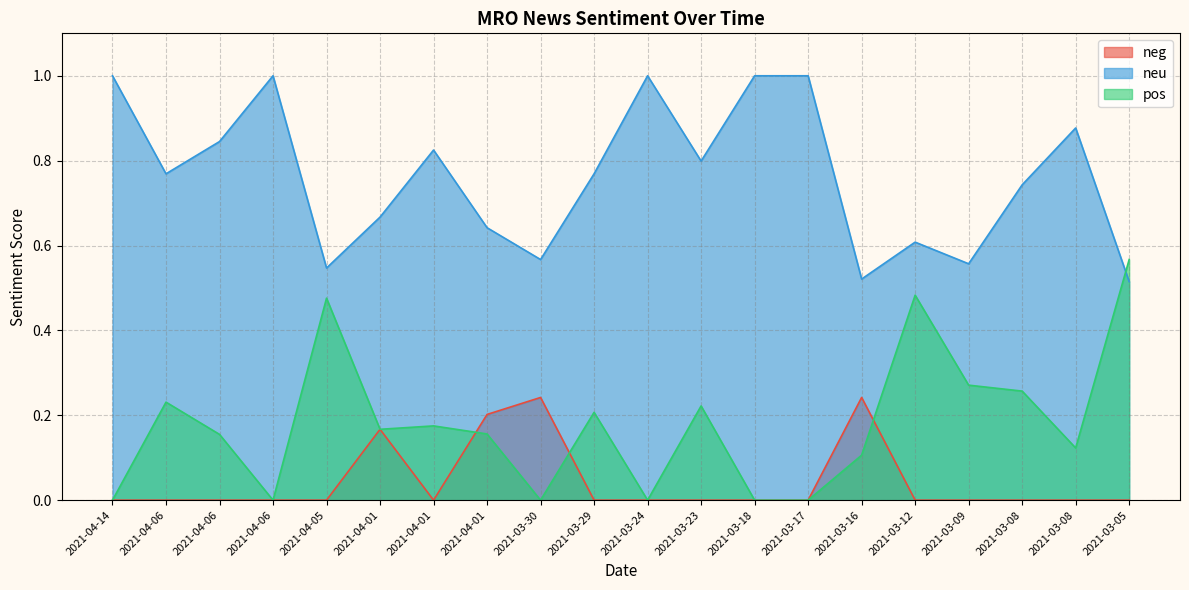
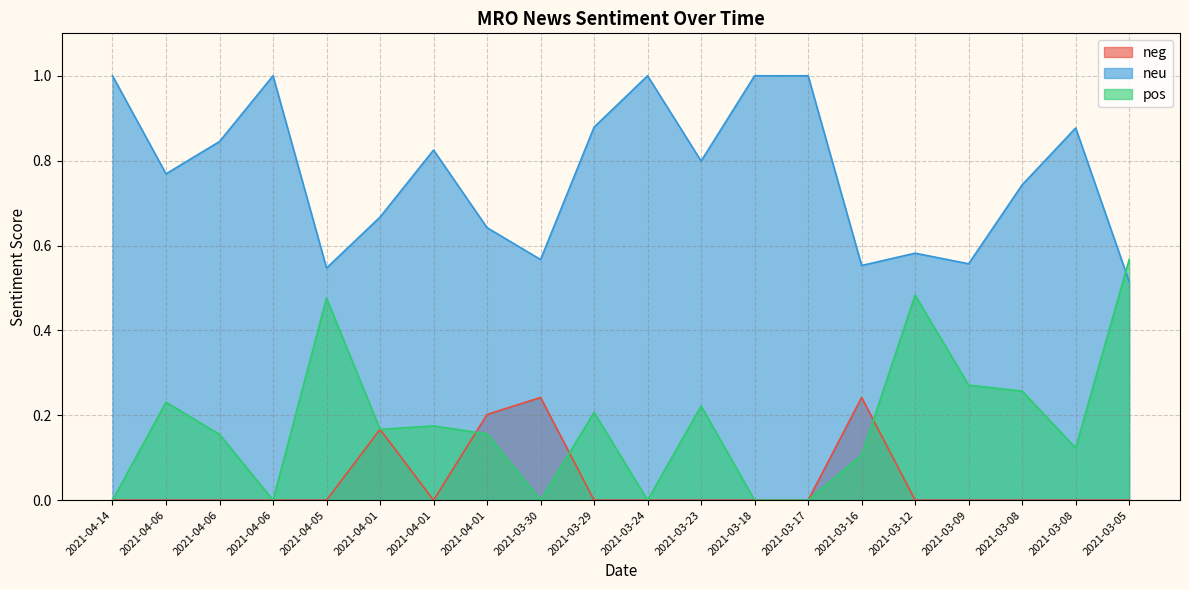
  {
    "neg": {
      "2021-04-05": 0.00,
      "2021-03-30": 0.24,
      "2021-03-29": 0.00,
      "2021-03-23": 0.00,
      "2021-03-16": 0.24,
      "2021-03-12": 0.00,
      "2021-03-09": 0.00,
      "2021-03-05": 0.00
    },
    "neu": {
      "2021-04-14": 1.00,
      "2021-04-05": 0.55,
      "2021-03-30": 0.57,
-     "2021-03-29": 0.77,
+     "2021-03-29": 0.88,
      "2021-03-24": 1.00,
      "2021-03-23": 0.80,
      "2021-03-18": 1.00,
      "2021-03-17": 1.00,
-     "2021-03-16": 0.52,
-     "2021-03-12": 0.61,
+     "2021-03-16": 0.55,
+     "2021-03-12": 0.58,
      "2021-03-09": 0.56,
      "2021-03-05": 0.52
    },
    "pos": {
      "2021-04-05": 0.48,
      "2021-03-30": 0.00,
      "2021-03-29": 0.21,
      "2021-03-23": 0.22,
      "2021-03-16": 0.11,
      "2021-03-12": 0.48,
      "2021-03-09": 0.27,
      "2021-03-05": 0.57
    }
  }
